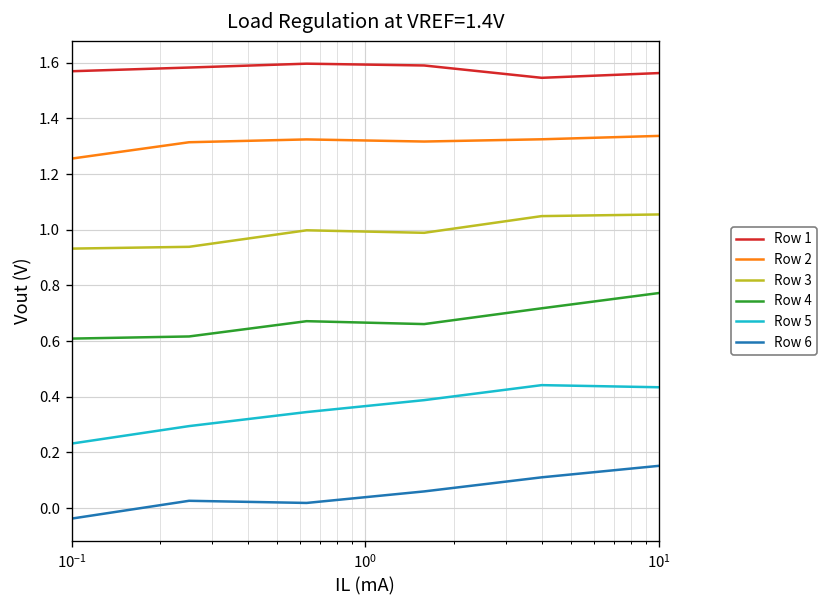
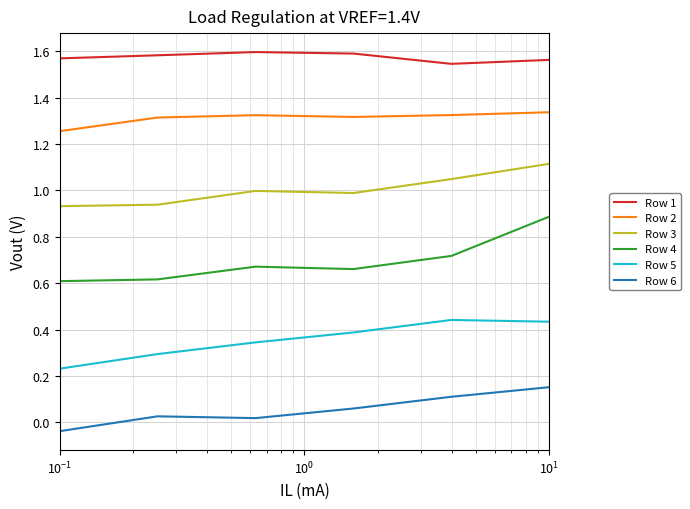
  {
    "Row 1": {
      "10^-1": 1.57,
      "10^1": 1.56
    },
    "Row 2": {
      "10^-1": 1.26,
      "10^1": 1.34
    },
    "Row 3": {
      "10^-1": 0.93,
-     "10^1": 1.05
+     "10^1": 1.11
    },
    "Row 4": {
      "10^-1": 0.61,
-     "10^1": 0.77
+     "10^1": 0.89
    },
    "Row 5": {
      "10^-1": 0.23,
      "10^1": 0.43
    },
    "Row 6": {
      "10^-1": -0.04,
      "10^1": 0.15
    }
  }
